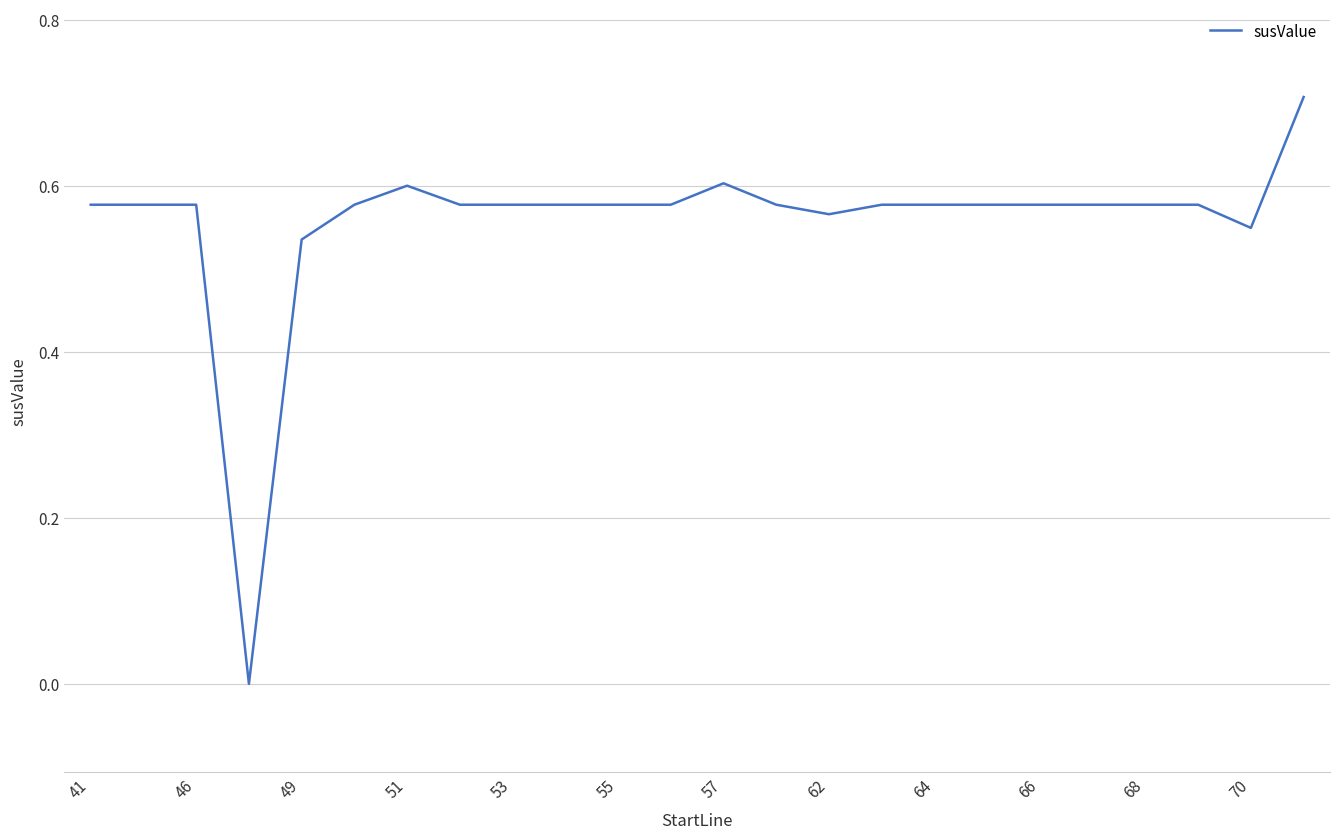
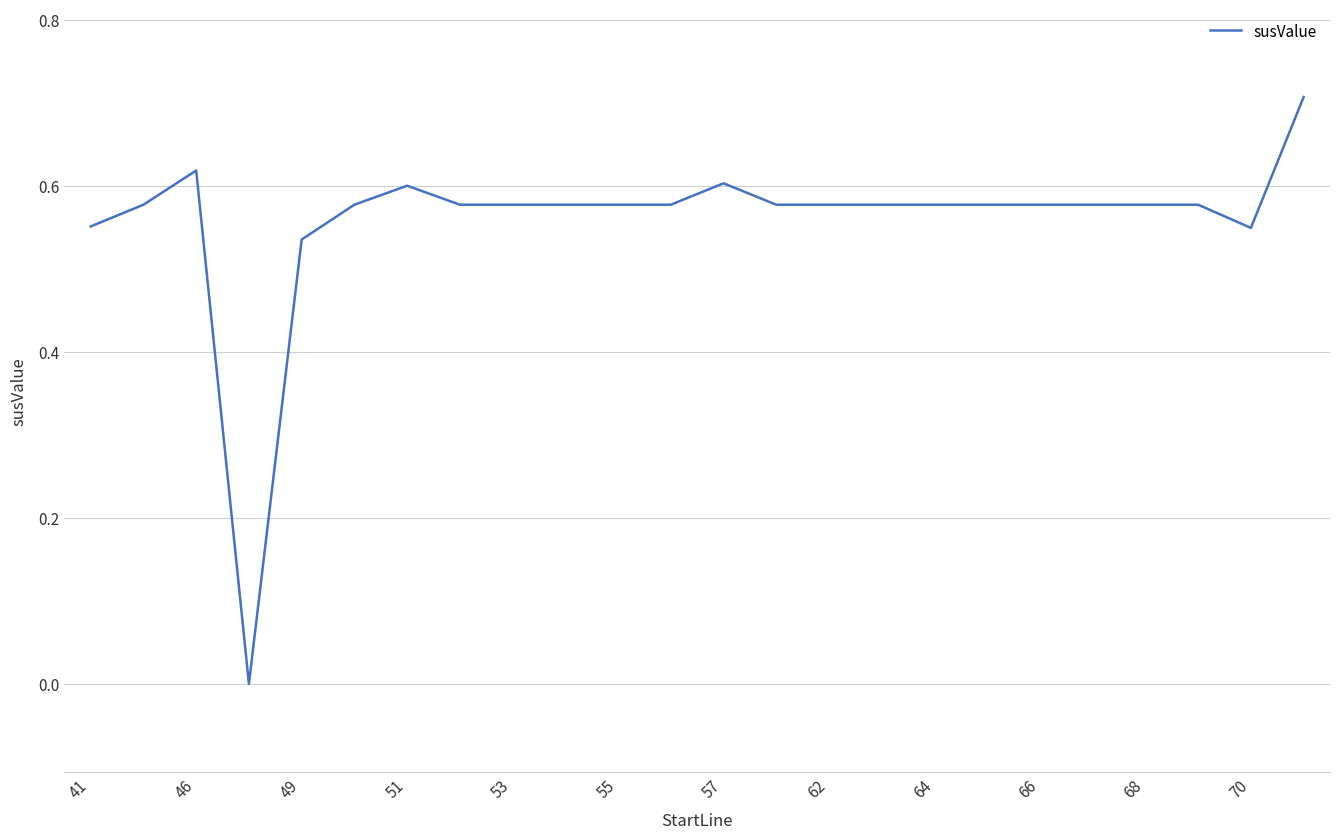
  {
-   "41": 0.58,
-   "46": 0.58,
+   "41": 0.55,
+   "46": 0.62,
    "49": 0.54,
    "51": 0.60,
    "53": 0.58,
    "55": 0.58,
    "57": 0.60,
-   "62": 0.57,
+   "62": 0.58,
    "64": 0.58,
    "66": 0.58,
    "68": 0.58,
    "70": 0.55
  }
